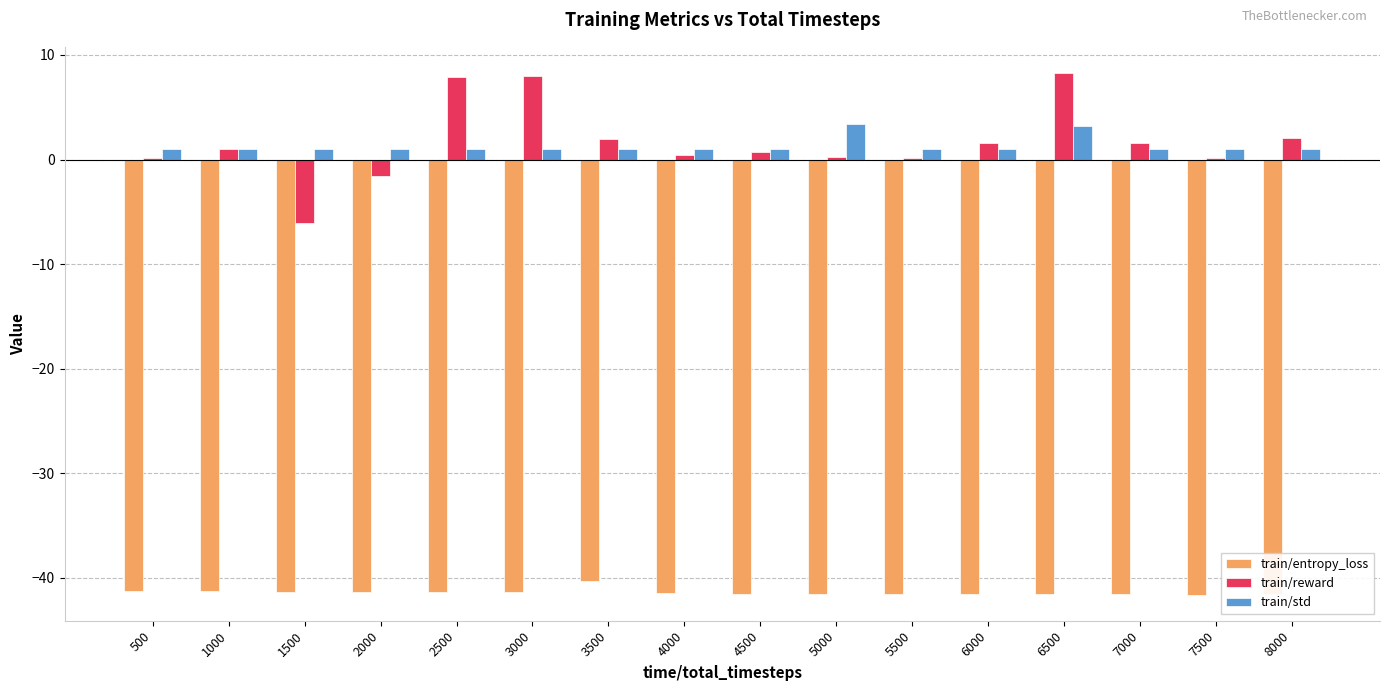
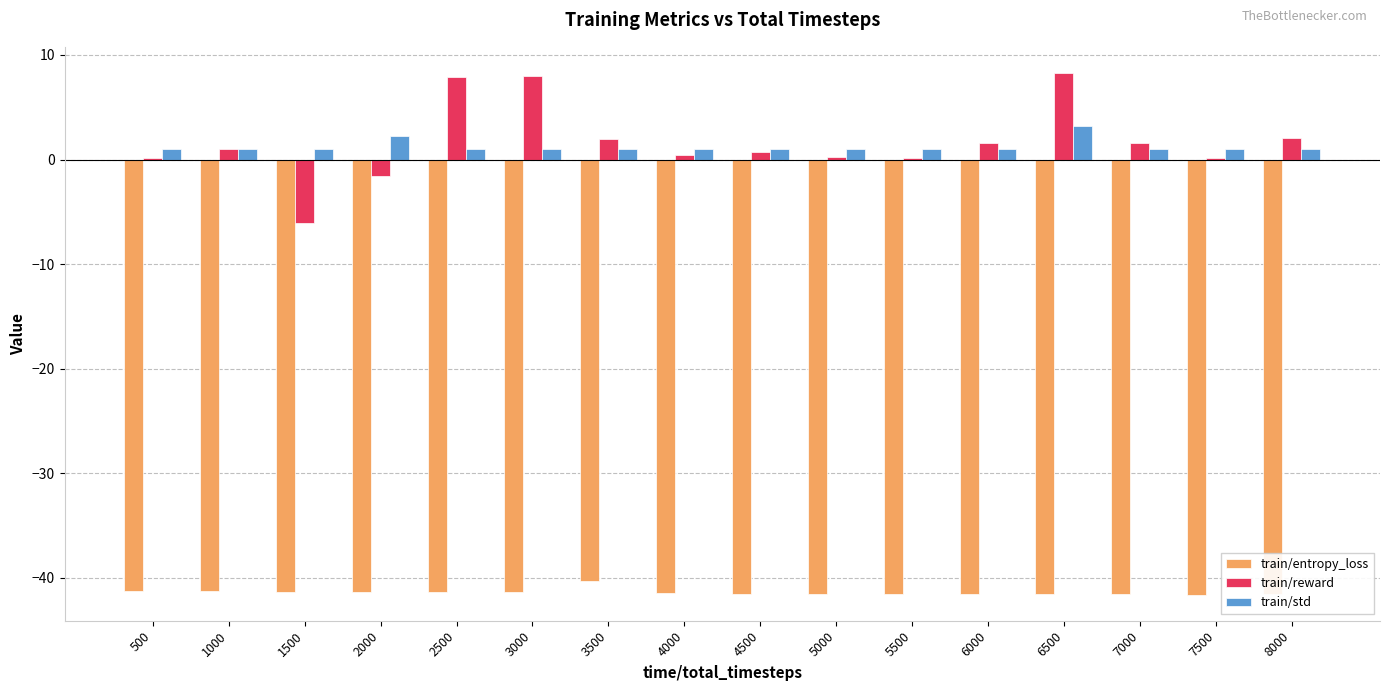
  {
    "train/entropy_loss": {
      "500": -41.2,
      "1000": -41.3,
      "1500": -41.3,
      "2000": -41.4,
      "2500": -41.3,
      "3000": -41.3,
      "3500": -40.3,
      "4000": -41.4,
      "4500": -41.5,
      "5000": -41.5,
      "5500": -41.6,
      "6000": -41.5,
      "6500": -41.5,
      "7000": -41.6,
      "7500": -41.6
    },
    "train/reward": {
      "1000": 1.0,
      "1500": -6.0,
      "2000": -1.6,
      "2500": 7.9,
      "3000": 8.0,
      "3500": 2.0,
      "4000": 0.4,
      "4500": 0.8,
      "5000": 0.3,
      "6000": 1.5,
      "6500": 8.3,
      "7000": 1.6,
      "8000": 2.0
    },
    "train/std": {
      "500": 1.0,
      "1000": 1.0,
      "1500": 1.0,
-     "2000": 1.0,
+     "2000": 2.2,
      "2500": 1.0,
      "3000": 1.0,
      "3500": 1.0,
      "4000": 1.0,
      "4500": 1.0,
-     "5000": 3.4,
+     "5000": 1.0,
      "5500": 1.0,
      "6000": 1.0,
      "6500": 3.2,
      "7000": 1.0,
      "7500": 1.0,
      "8000": 1.0
    }
  }
